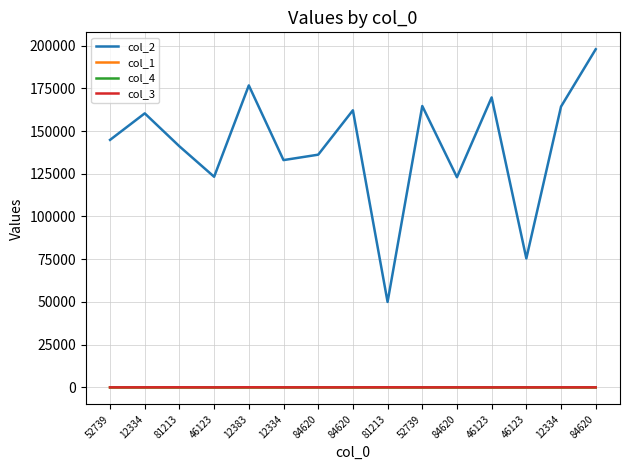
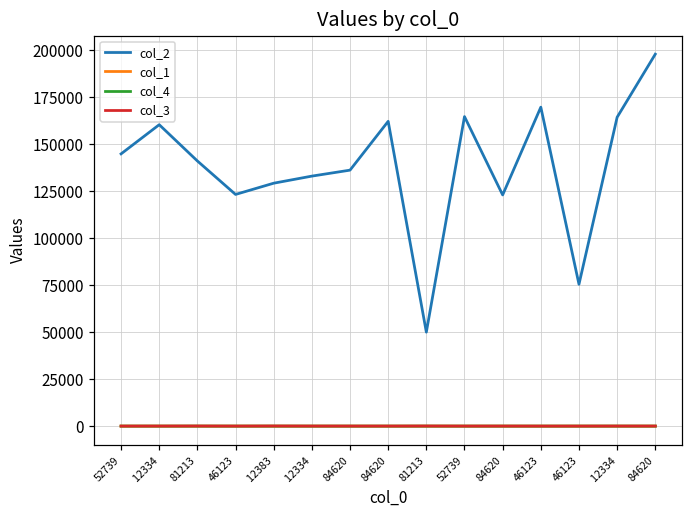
  {
    "col_2": {
-     "12383": 177000
+     "12383": 129000
    },
    "col_3": {
      "12383": 0
    }
  }
